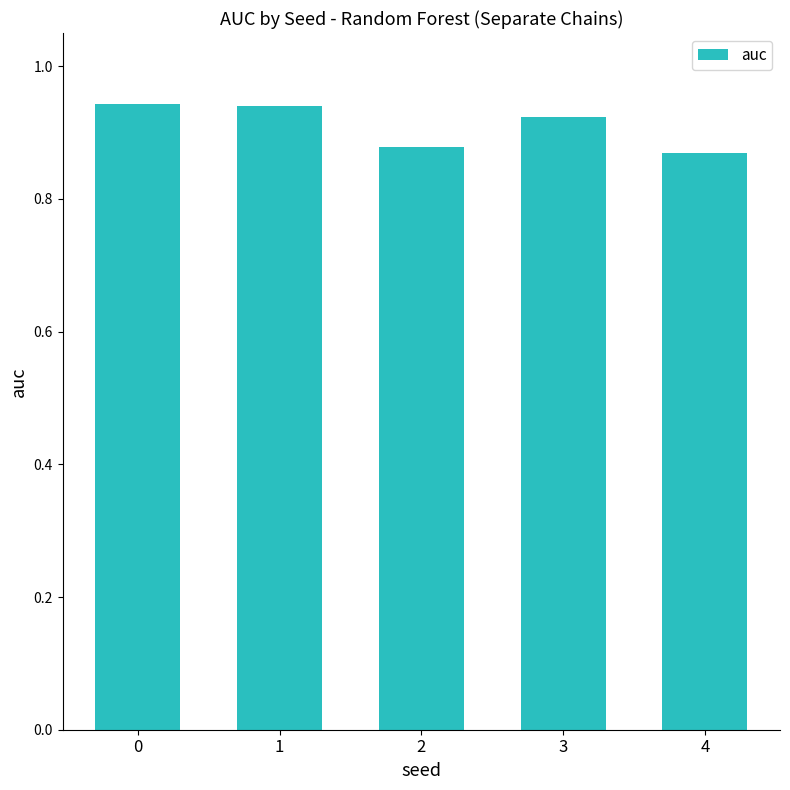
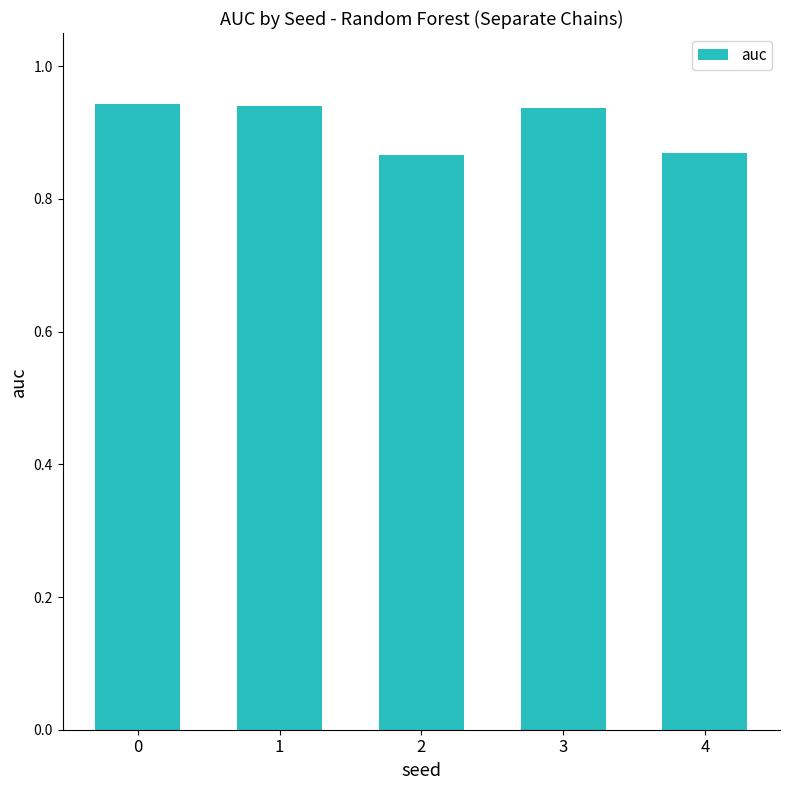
  {
    "0": 0.94,
    "1": 0.94,
-   "2": 0.88,
-   "3": 0.92,
+   "2": 0.87,
+   "3": 0.94,
    "4": 0.87
  }
